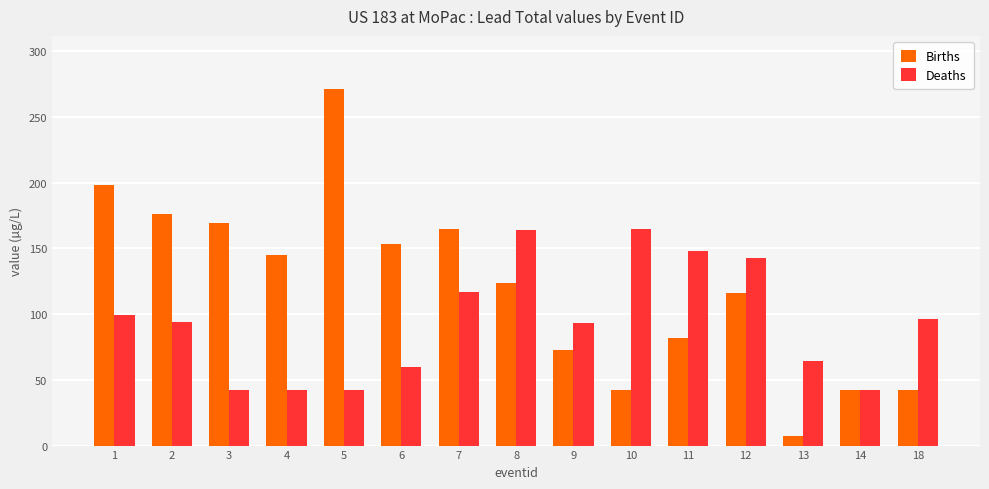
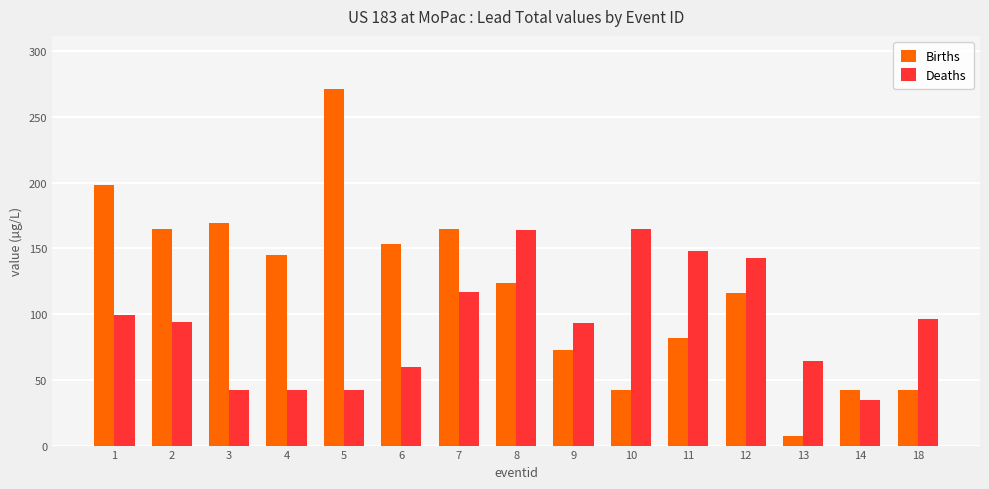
  {
    "Births": {
      "1": 198,
-     "2": 176,
+     "2": 165,
      "3": 169,
      "4": 145,
      "5": 271,
      "6": 153,
      "7": 165,
      "8": 124,
      "9": 73,
      "10": 42,
      "11": 82,
      "12": 116,
      "13": 7,
      "14": 42,
      "18": 42
    },
    "Deaths": {
      "1": 99,
      "2": 94,
      "3": 42,
      "4": 42,
      "5": 42,
      "6": 60,
      "7": 117,
      "8": 164,
      "9": 93,
      "10": 165,
      "11": 148,
      "12": 143,
      "13": 64,
-     "14": 42,
+     "14": 35,
      "18": 96
    }
  }
